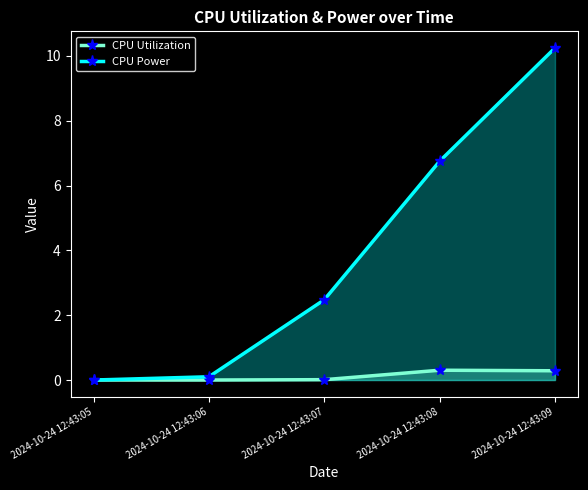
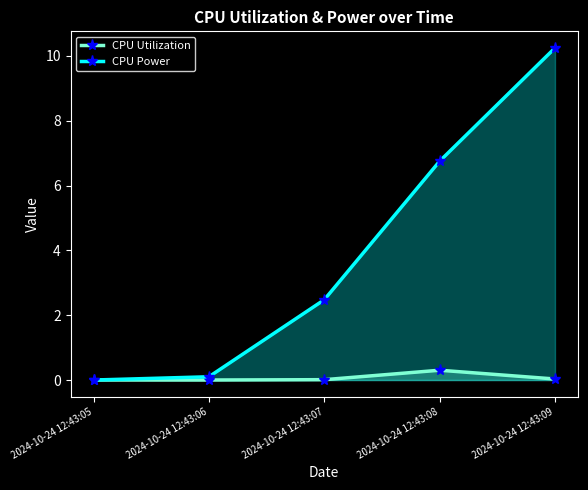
  {
    "CPU Utilization": {
      "2024-10-24 12:43:06": 0.0,
      "2024-10-24 12:43:07": 0.0,
      "2024-10-24 12:43:08": 0.3,
-     "2024-10-24 12:43:09": 0.3
+     "2024-10-24 12:43:09": 0.0
    },
    "CPU Power": {
      "2024-10-24 12:43:06": 0.1,
      "2024-10-24 12:43:07": 2.5,
      "2024-10-24 12:43:08": 6.8,
      "2024-10-24 12:43:09": 10.2
    }
  }
